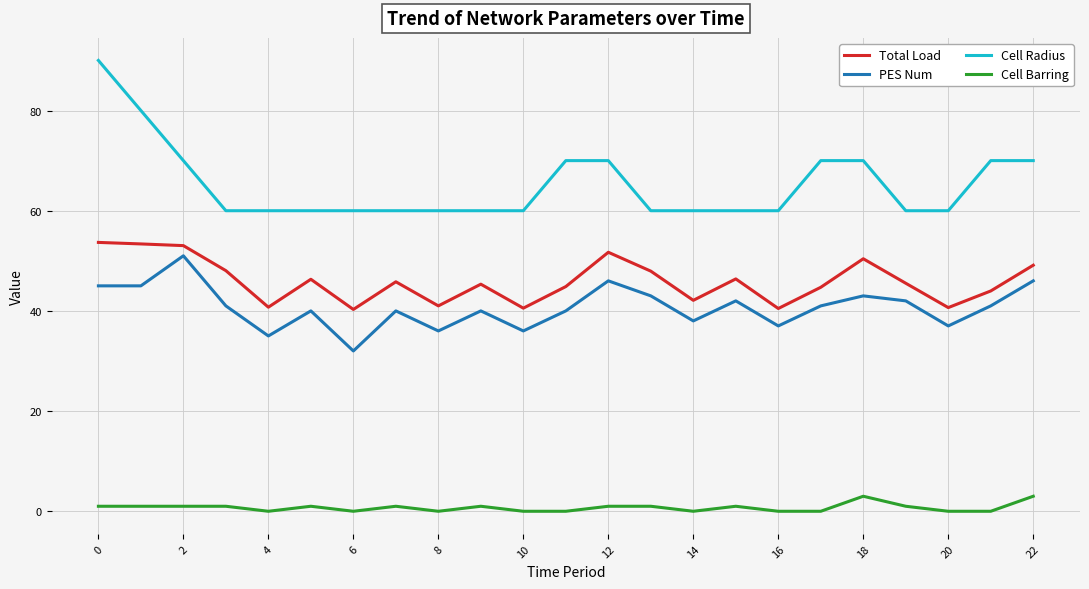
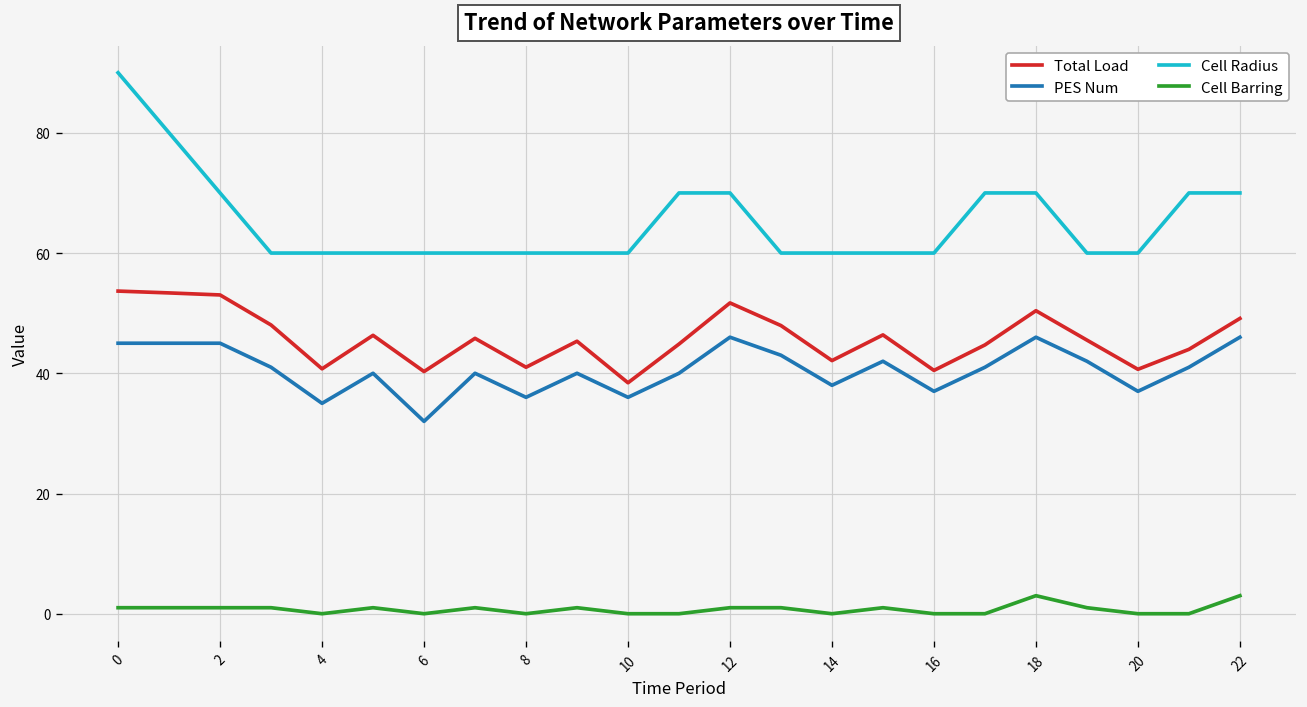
  {
    "Total Load": {
      "0": 54,
      "2": 53,
      "4": 41,
      "6": 40,
      "8": 41,
-     "10": 41,
+     "10": 38,
      "12": 52,
      "14": 42,
      "16": 40,
      "18": 50,
      "20": 41,
      "22": 49
    },
    "PES Num": {
      "0": 45,
-     "2": 51,
+     "2": 45,
      "4": 35,
      "6": 32,
      "8": 36,
      "10": 36,
      "12": 46,
      "14": 38,
      "16": 37,
-     "18": 43,
+     "18": 46,
      "20": 37,
      "22": 46
    },
    "Cell Radius": {
      "0": 90,
      "2": 70,
      "4": 60,
      "6": 60,
      "8": 60,
      "10": 60,
      "12": 70,
      "14": 60,
      "16": 60,
      "18": 70,
      "20": 60,
      "22": 70
    },
    "Cell Barring": {
      "0": 1,
      "2": 1,
      "4": 0,
      "6": 0,
      "8": 0,
      "10": 0,
      "12": 1,
      "14": 0,
      "16": 0,
      "18": 3,
      "20": 0,
      "22": 3
    }
  }
